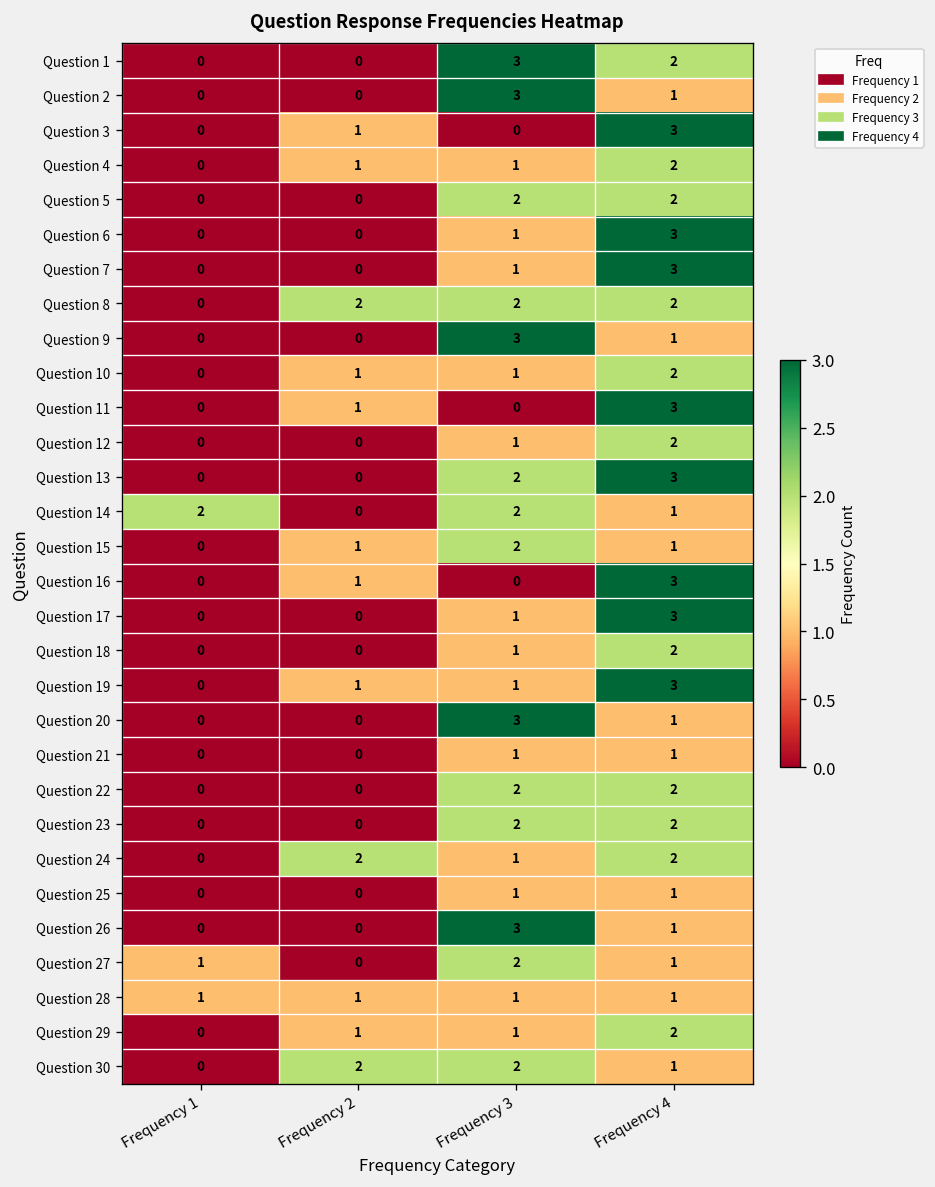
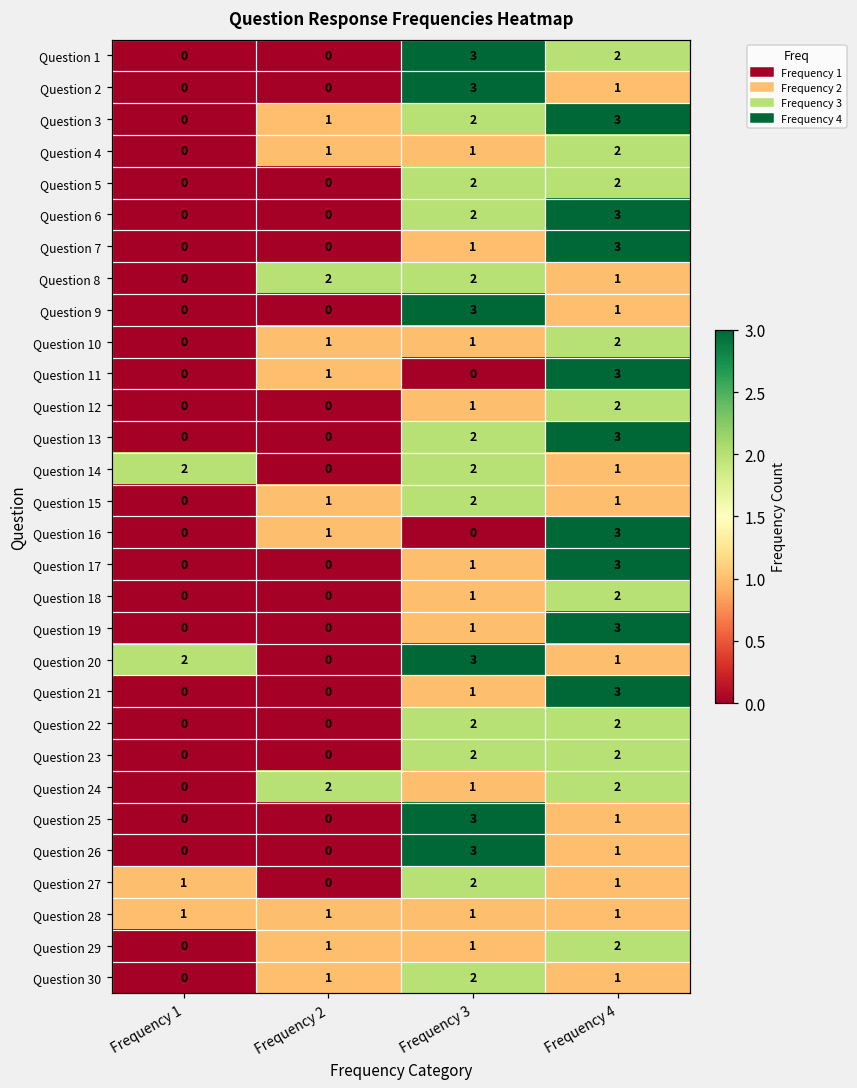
  {
    "Question 1": {
      "Frequency 1": 0,
      "Frequency 2": 0,
      "Frequency 3": 3,
      "Frequency 4": 2
    },
    "Question 2": {
      "Frequency 1": 0,
      "Frequency 2": 0,
      "Frequency 3": 3,
      "Frequency 4": 1
    },
    "Question 3": {
      "Frequency 1": 0,
      "Frequency 2": 1,
-     "Frequency 3": 0,
+     "Frequency 3": 2,
      "Frequency 4": 3
    },
    "Question 4": {
      "Frequency 1": 0,
      "Frequency 2": 1,
      "Frequency 3": 1,
      "Frequency 4": 2
    },
    "Question 5": {
      "Frequency 1": 0,
      "Frequency 2": 0,
      "Frequency 3": 2,
      "Frequency 4": 2
    },
    "Question 6": {
      "Frequency 1": 0,
      "Frequency 2": 0,
-     "Frequency 3": 1,
+     "Frequency 3": 2,
      "Frequency 4": 3
    },
    "Question 7": {
      "Frequency 1": 0,
      "Frequency 2": 0,
      "Frequency 3": 1,
      "Frequency 4": 3
    },
    "Question 8": {
      "Frequency 1": 0,
      "Frequency 2": 2,
      "Frequency 3": 2,
-     "Frequency 4": 2
+     "Frequency 4": 1
    },
    "Question 9": {
      "Frequency 1": 0,
      "Frequency 2": 0,
      "Frequency 3": 3,
      "Frequency 4": 1
    },
    "Question 10": {
      "Frequency 1": 0,
      "Frequency 2": 1,
      "Frequency 3": 1,
      "Frequency 4": 2
    },
    "Question 11": {
      "Frequency 1": 0,
      "Frequency 2": 1,
      "Frequency 3": 0,
      "Frequency 4": 3
    },
    "Question 12": {
      "Frequency 1": 0,
      "Frequency 2": 0,
      "Frequency 3": 1,
      "Frequency 4": 2
    },
    "Question 13": {
      "Frequency 1": 0,
      "Frequency 2": 0,
      "Frequency 3": 2,
      "Frequency 4": 3
    },
    "Question 14": {
      "Frequency 1": 2,
      "Frequency 2": 0,
      "Frequency 3": 2,
      "Frequency 4": 1
    },
    "Question 15": {
      "Frequency 1": 0,
      "Frequency 2": 1,
      "Frequency 3": 2,
      "Frequency 4": 1
    },
    "Question 16": {
      "Frequency 1": 0,
      "Frequency 2": 1,
      "Frequency 3": 0,
      "Frequency 4": 3
    },
    "Question 17": {
      "Frequency 1": 0,
      "Frequency 2": 0,
      "Frequency 3": 1,
      "Frequency 4": 3
    },
    "Question 18": {
      "Frequency 1": 0,
      "Frequency 2": 0,
      "Frequency 3": 1,
      "Frequency 4": 2
    },
    "Question 19": {
      "Frequency 1": 0,
-     "Frequency 2": 1,
+     "Frequency 2": 0,
      "Frequency 3": 1,
      "Frequency 4": 3
    },
    "Question 20": {
-     "Frequency 1": 0,
+     "Frequency 1": 2,
      "Frequency 2": 0,
      "Frequency 3": 3,
      "Frequency 4": 1
    },
    "Question 21": {
      "Frequency 1": 0,
      "Frequency 2": 0,
      "Frequency 3": 1,
-     "Frequency 4": 1
+     "Frequency 4": 3
    },
    "Question 22": {
      "Frequency 1": 0,
      "Frequency 2": 0,
      "Frequency 3": 2,
      "Frequency 4": 2
    },
    "Question 23": {
      "Frequency 1": 0,
      "Frequency 2": 0,
      "Frequency 3": 2,
      "Frequency 4": 2
    },
    "Question 24": {
      "Frequency 1": 0,
      "Frequency 2": 2,
      "Frequency 3": 1,
      "Frequency 4": 2
    },
    "Question 25": {
      "Frequency 1": 0,
      "Frequency 2": 0,
-     "Frequency 3": 1,
+     "Frequency 3": 3,
      "Frequency 4": 1
    },
    "Question 26": {
      "Frequency 1": 0,
      "Frequency 2": 0,
      "Frequency 3": 3,
      "Frequency 4": 1
    },
    "Question 27": {
      "Frequency 1": 1,
      "Frequency 2": 0,
      "Frequency 3": 2,
      "Frequency 4": 1
    },
    "Question 28": {
      "Frequency 1": 1,
      "Frequency 2": 1,
      "Frequency 3": 1,
      "Frequency 4": 1
    },
    "Question 29": {
      "Frequency 1": 0,
      "Frequency 2": 1,
      "Frequency 3": 1,
      "Frequency 4": 2
    },
    "Question 30": {
      "Frequency 1": 0,
-     "Frequency 2": 2,
+     "Frequency 2": 1,
      "Frequency 3": 2,
      "Frequency 4": 1
    }
  }
